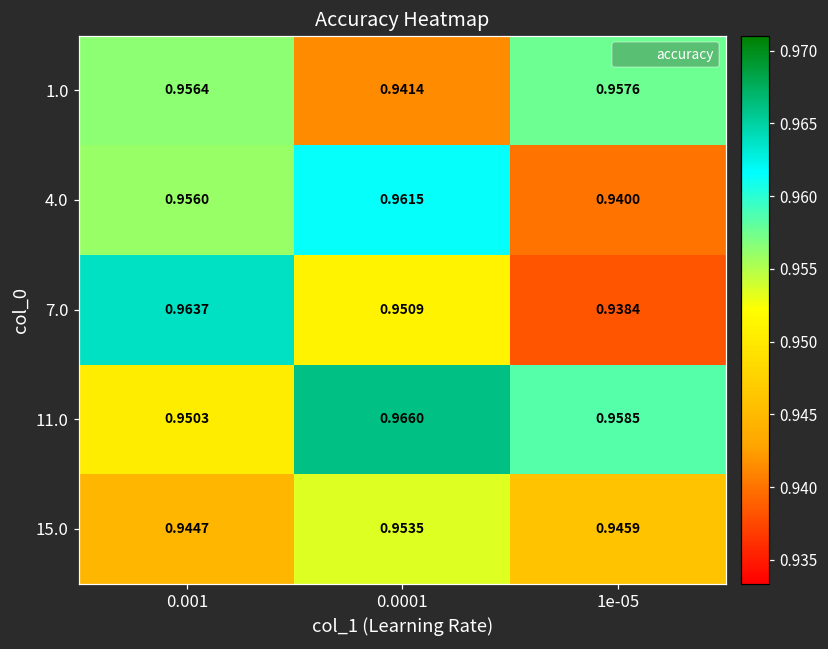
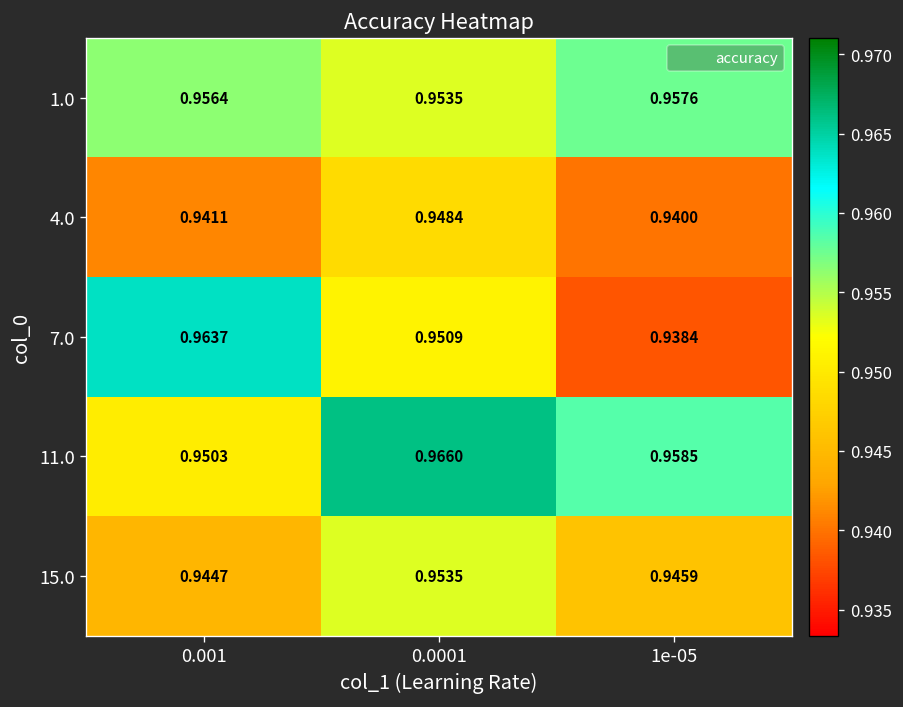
  {
    "1.0": {
      "0.001": 0.9564,
-     "0.0001": 0.9414,
+     "0.0001": 0.9535,
      "1e-05": 0.9576
    },
    "4.0": {
-     "0.001": 0.9560,
-     "0.0001": 0.9615,
+     "0.001": 0.9411,
+     "0.0001": 0.9484,
      "1e-05": 0.9400
    },
    "7.0": {
      "0.001": 0.9637,
      "0.0001": 0.9509,
      "1e-05": 0.9384
    },
    "11.0": {
      "0.001": 0.9503,
      "0.0001": 0.9660,
      "1e-05": 0.9585
    },
    "15.0": {
      "0.001": 0.9447,
      "0.0001": 0.9535,
      "1e-05": 0.9459
    }
  }
